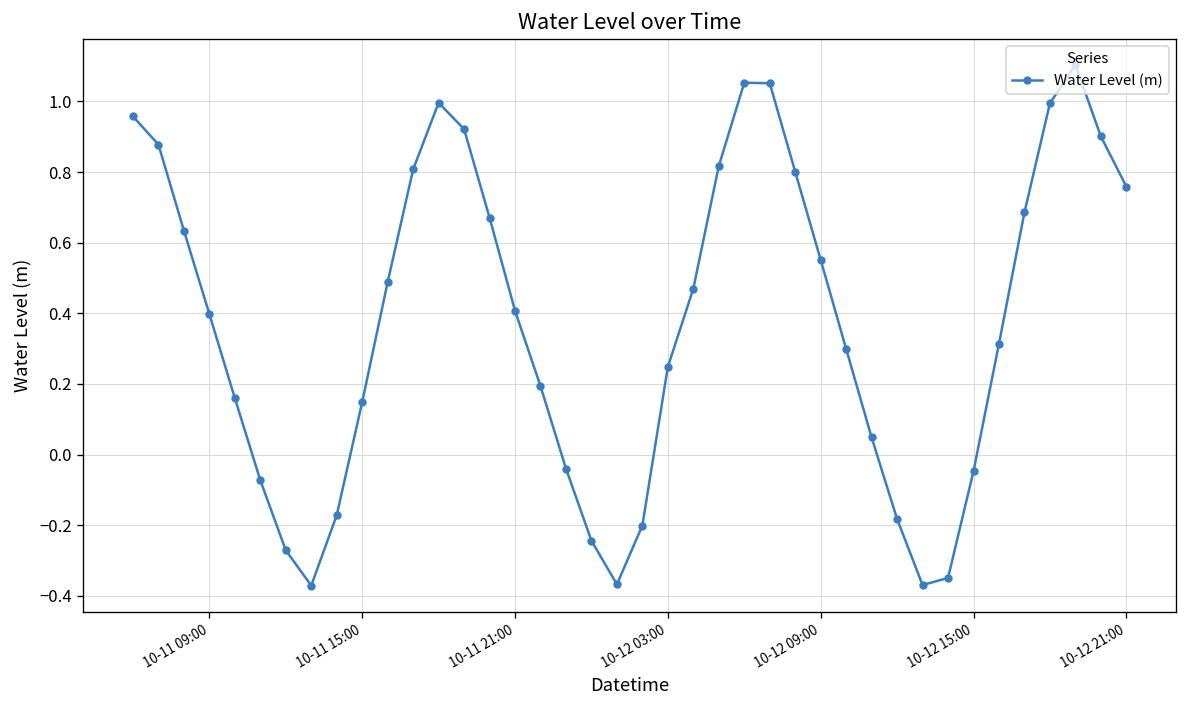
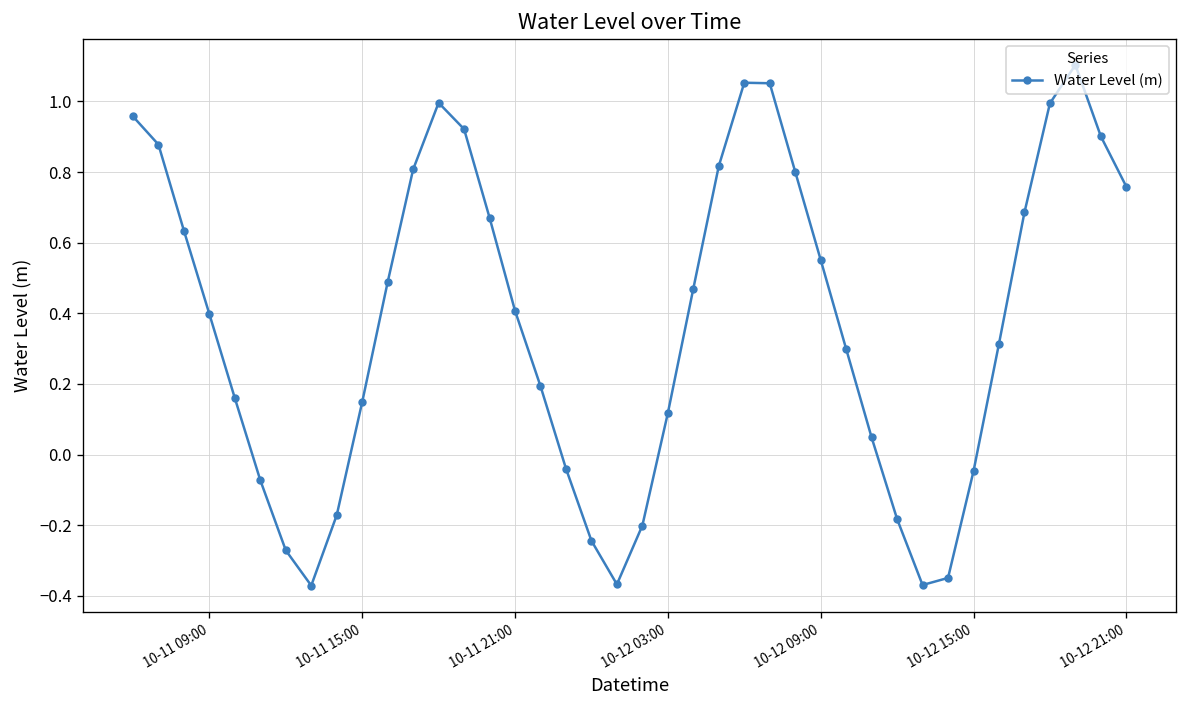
  {
    "10-11 09:00": 0.40,
    "10-11 15:00": 0.15,
    "10-11 21:00": 0.41,
-   "10-12 03:00": 0.25,
+   "10-12 03:00": 0.12,
    "10-12 09:00": 0.55,
    "10-12 15:00": -0.05,
    "10-12 21:00": 0.76
  }
